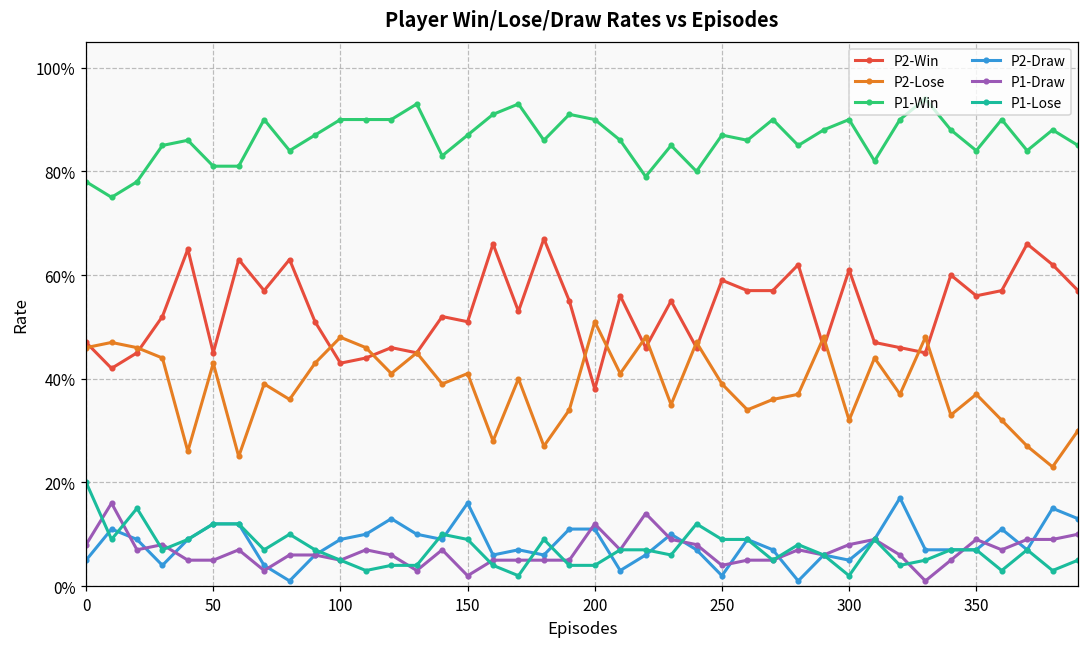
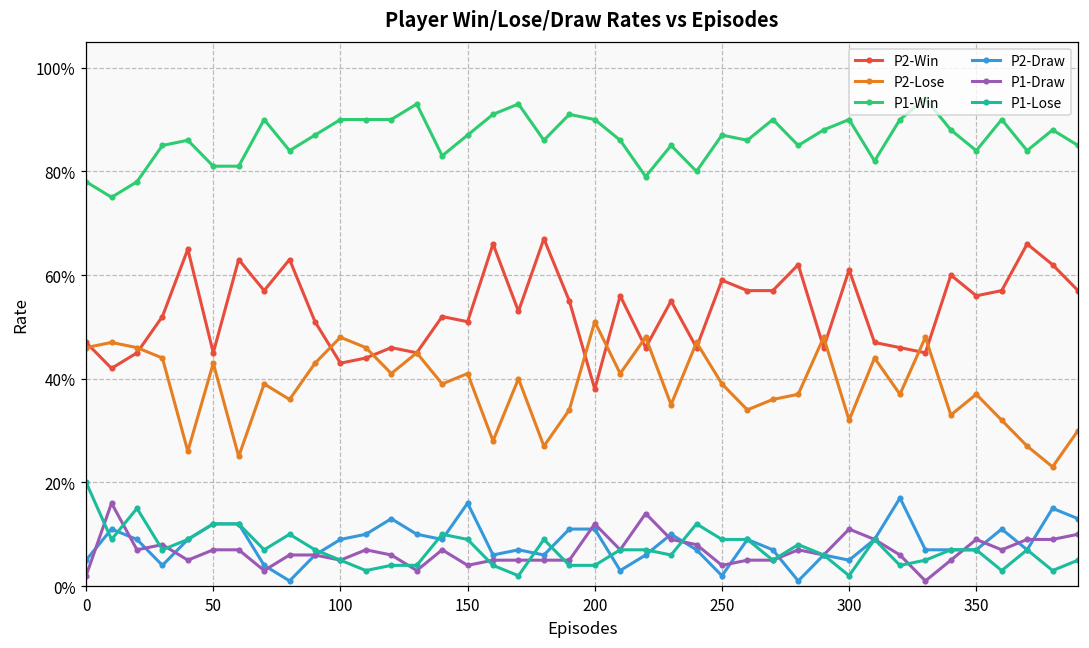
  {
    "P2-Draw": {
      "0": "5%",
      "100": "9%",
      "150": "16%",
      "200": "11%",
      "250": "2%",
      "300": "5%"
    },
    "P1-Draw": {
-     "0": "8%",
-     "50": "5%",
-     "150": "2%",
+     "0": "2%",
+     "50": "7%",
+     "150": "4%",
      "200": "12%",
      "250": "4%",
-     "300": "8%",
+     "300": "11%",
      "350": "9%"
    }
  }
